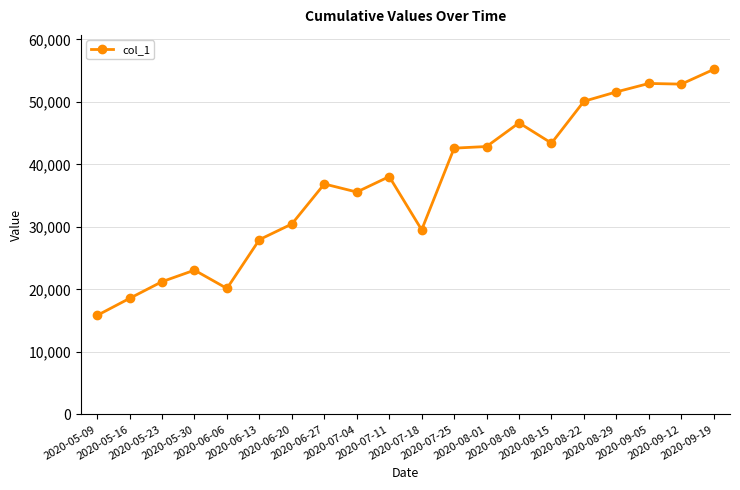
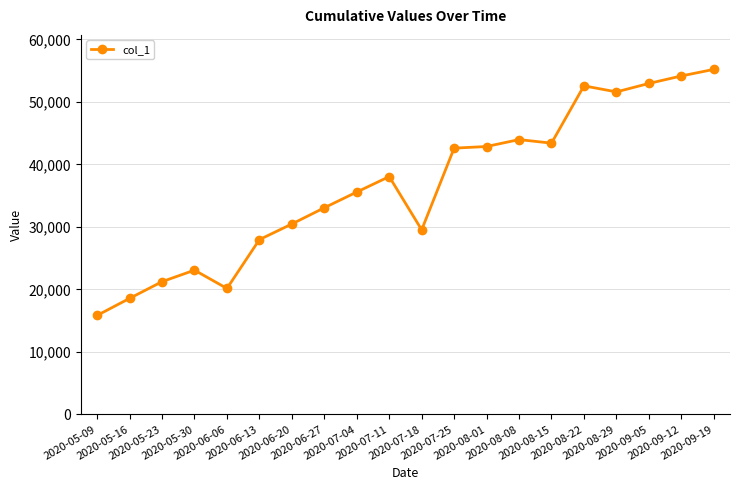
  {
    "2020-05-09": "16,000",
    "2020-05-16": "19,000",
    "2020-05-23": "21,000",
    "2020-05-30": "23,000",
    "2020-06-06": "20,000",
    "2020-06-13": "28,000",
    "2020-06-20": "30,000",
-   "2020-06-27": "37,000",
+   "2020-06-27": "33,000",
    "2020-07-04": "36,000",
    "2020-07-11": "38,000",
    "2020-07-18": "30,000",
    "2020-07-25": "43,000",
    "2020-08-01": "43,000",
-   "2020-08-08": "47,000",
+   "2020-08-08": "44,000",
    "2020-08-15": "43,000",
-   "2020-08-22": "50,000",
+   "2020-08-22": "53,000",
    "2020-08-29": "52,000",
    "2020-09-05": "53,000",
-   "2020-09-12": "53,000",
+   "2020-09-12": "54,000",
    "2020-09-19": "55,000"
  }
